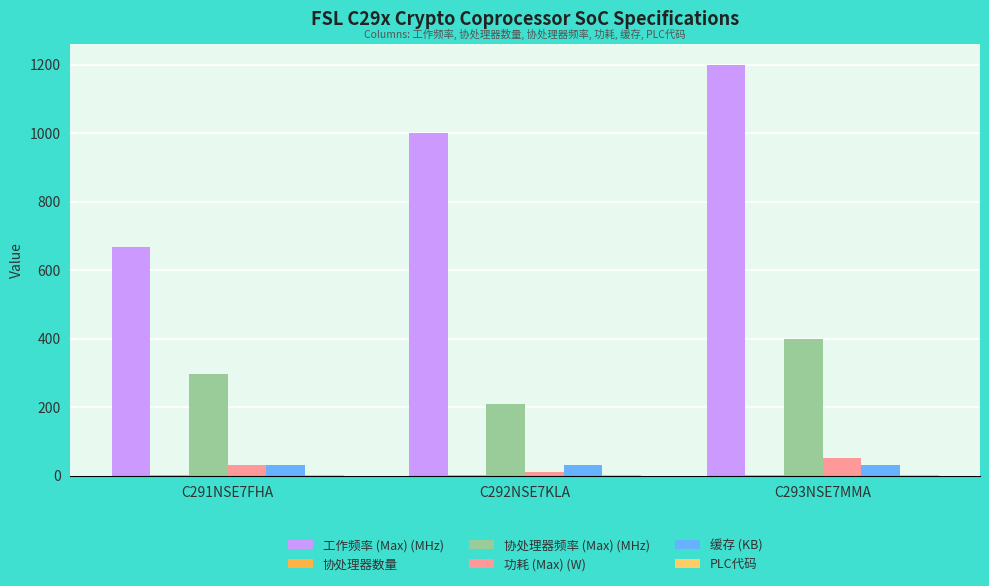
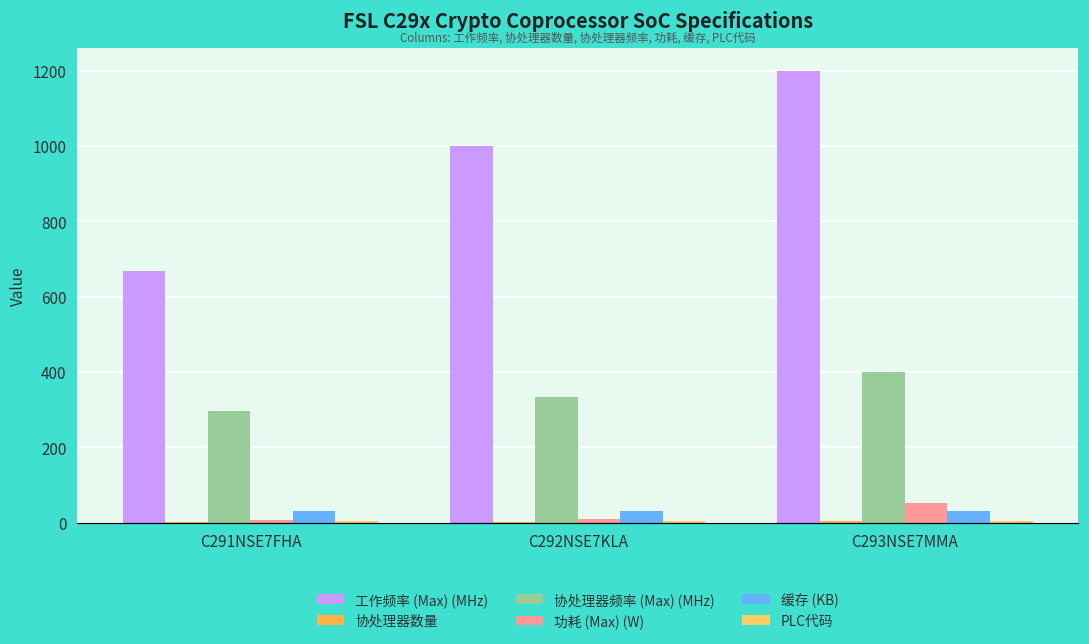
  {
    "工作频率 (Max) (MHz)": {
      "C291NSE7FHA": 670,
      "C292NSE7KLA": 1000,
      "C293NSE7MMA": 1200
    },
    "协处理器频率 (Max) (MHz)": {
      "C291NSE7FHA": 300,
-     "C292NSE7KLA": 210,
+     "C292NSE7KLA": 330,
      "C293NSE7MMA": 400
    },
    "功耗 (Max) (W)": {
-     "C291NSE7FHA": 30,
+     "C291NSE7FHA": 10,
      "C292NSE7KLA": 10,
      "C293NSE7MMA": 50
    },
    "缓存 (KB)": {
      "C291NSE7FHA": 30,
      "C292NSE7KLA": 30,
      "C293NSE7MMA": 30
    }
  }
